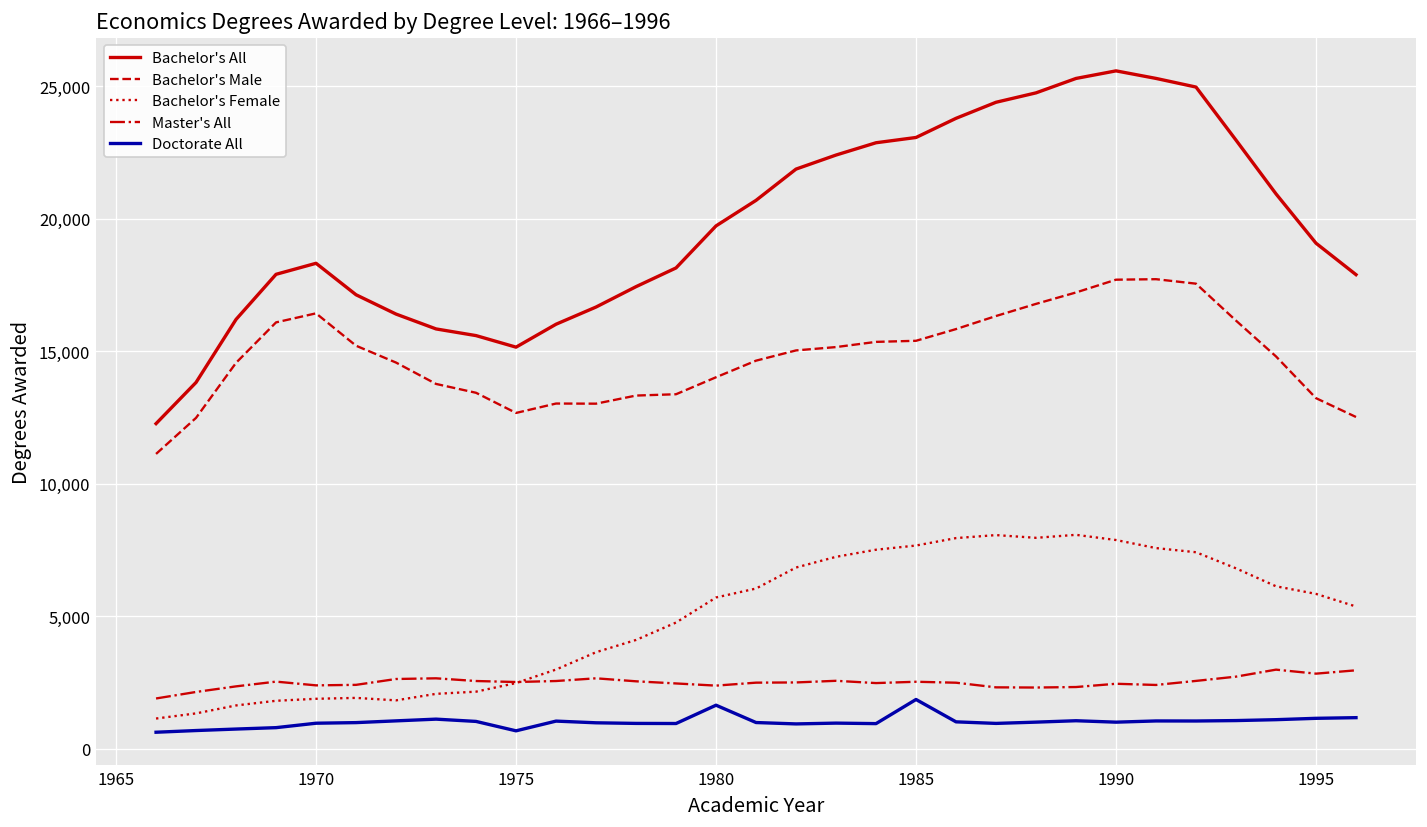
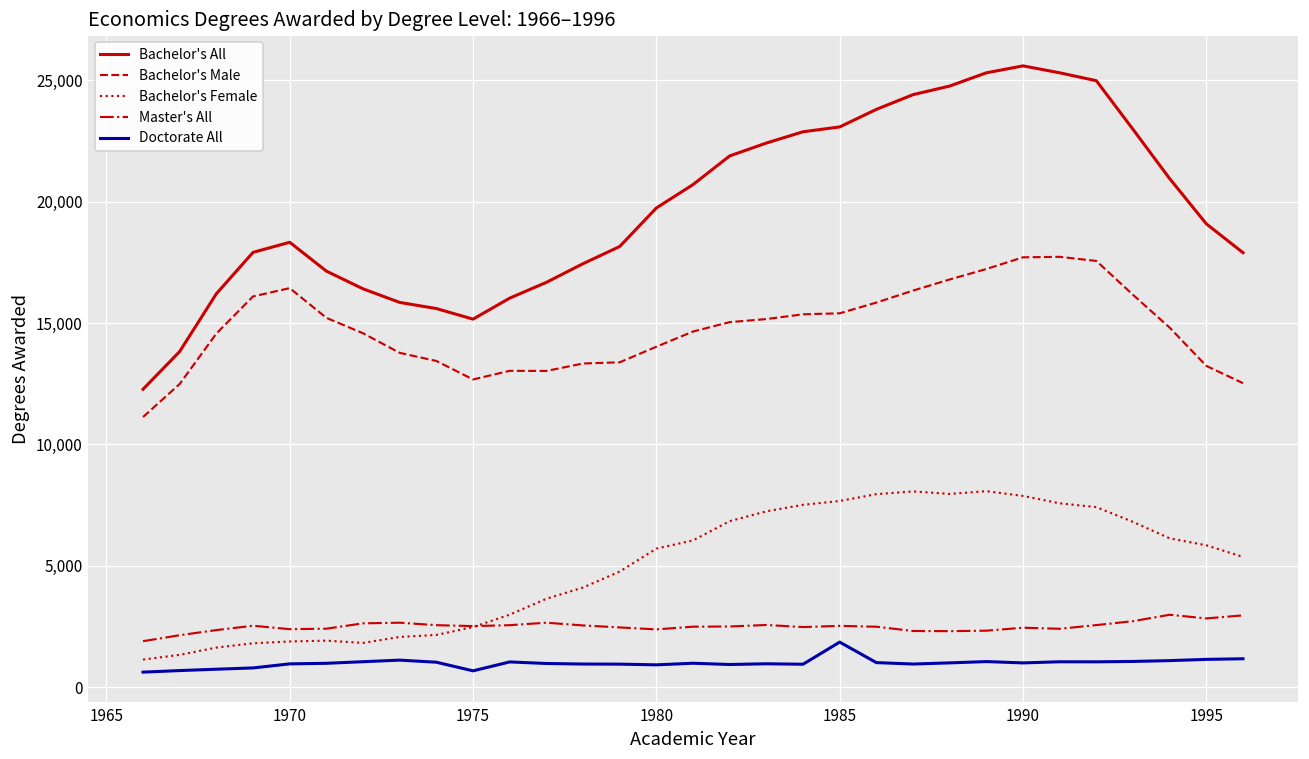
  {
    "Doctorate All": {
      "1970": "1,000",
      "1975": "700",
-     "1980": "1,600",
+     "1980": "900",
      "1985": "1,900",
      "1990": "1,000",
      "1995": "1,200"
    }
  }
